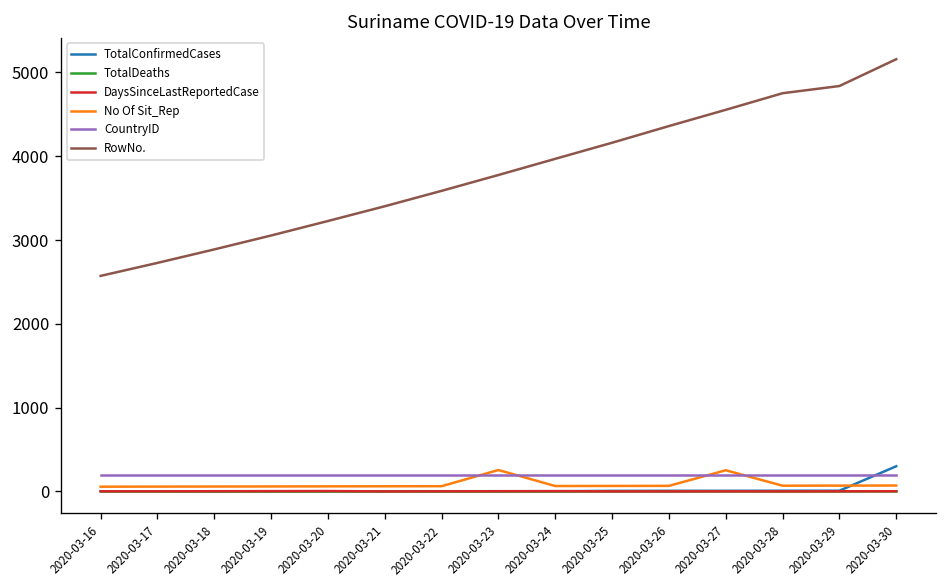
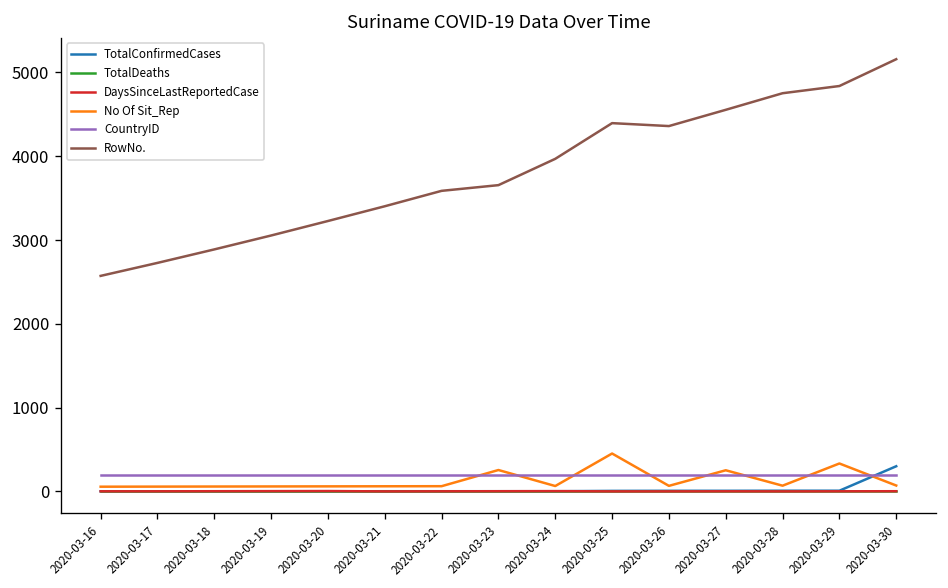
  {
    "TotalConfirmedCases": {
      "2020-03-30": 300
    },
    "No Of Sit_Rep": {
      "2020-03-16": 100,
      "2020-03-17": 100,
      "2020-03-18": 100,
      "2020-03-19": 100,
      "2020-03-20": 100,
      "2020-03-21": 100,
      "2020-03-22": 100,
      "2020-03-23": 300,
      "2020-03-24": 100,
-     "2020-03-25": 100,
+     "2020-03-25": 500,
      "2020-03-26": 100,
      "2020-03-27": 300,
      "2020-03-28": 100,
-     "2020-03-29": 100,
+     "2020-03-29": 300,
      "2020-03-30": 100
    },
    "CountryID": {
      "2020-03-16": 200,
      "2020-03-17": 200,
      "2020-03-18": 200,
      "2020-03-19": 200,
      "2020-03-20": 200,
      "2020-03-21": 200,
      "2020-03-22": 200,
      "2020-03-23": 200,
      "2020-03-24": 200,
      "2020-03-25": 200,
      "2020-03-26": 200,
      "2020-03-27": 200,
      "2020-03-28": 200,
      "2020-03-29": 200,
      "2020-03-30": 200
    },
    "RowNo.": {
      "2020-03-16": 2600,
      "2020-03-17": 2700,
      "2020-03-18": 2900,
      "2020-03-19": 3100,
      "2020-03-20": 3200,
      "2020-03-21": 3400,
      "2020-03-22": 3600,
-     "2020-03-23": 3800,
+     "2020-03-23": 3700,
      "2020-03-24": 4000,
-     "2020-03-25": 4200,
+     "2020-03-25": 4400,
      "2020-03-26": 4400,
      "2020-03-27": 4600,
      "2020-03-28": 4800,
      "2020-03-29": 4800,
      "2020-03-30": 5200
    }
  }
